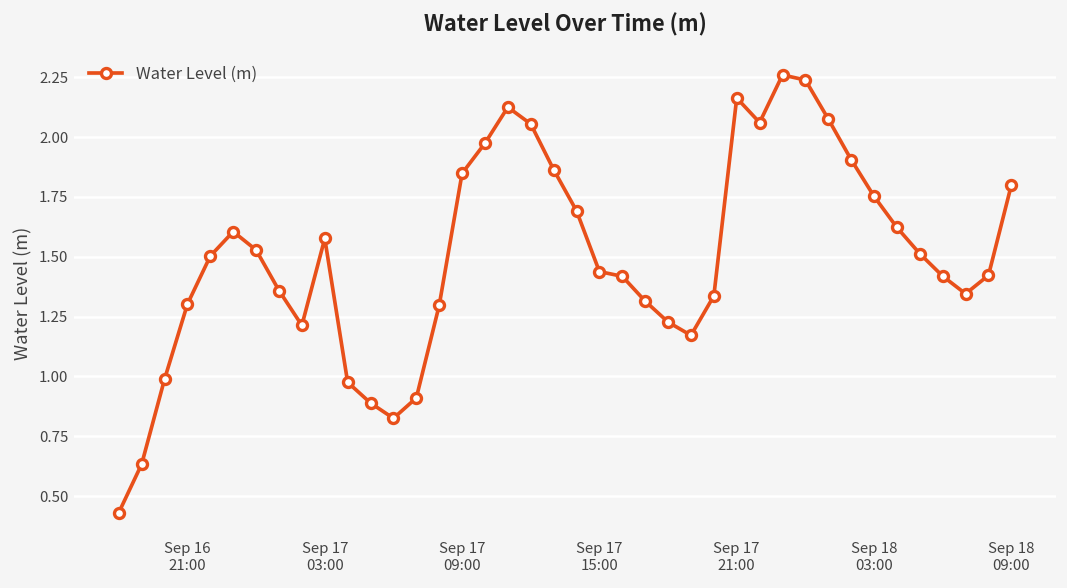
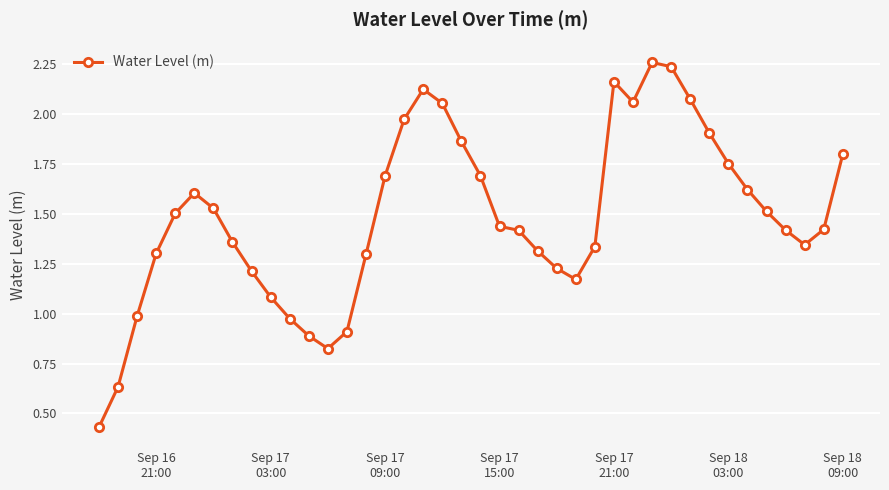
  {
    "Sep 16 21:00": 1.30,
-   "Sep 17 03:00": 1.58,
-   "Sep 17 09:00": 1.85,
+   "Sep 17 03:00": 1.08,
+   "Sep 17 09:00": 1.69,
    "Sep 17 15:00": 1.44,
    "Sep 17 21:00": 2.16,
    "Sep 18 03:00": 1.75,
    "Sep 18 09:00": 1.80
  }
